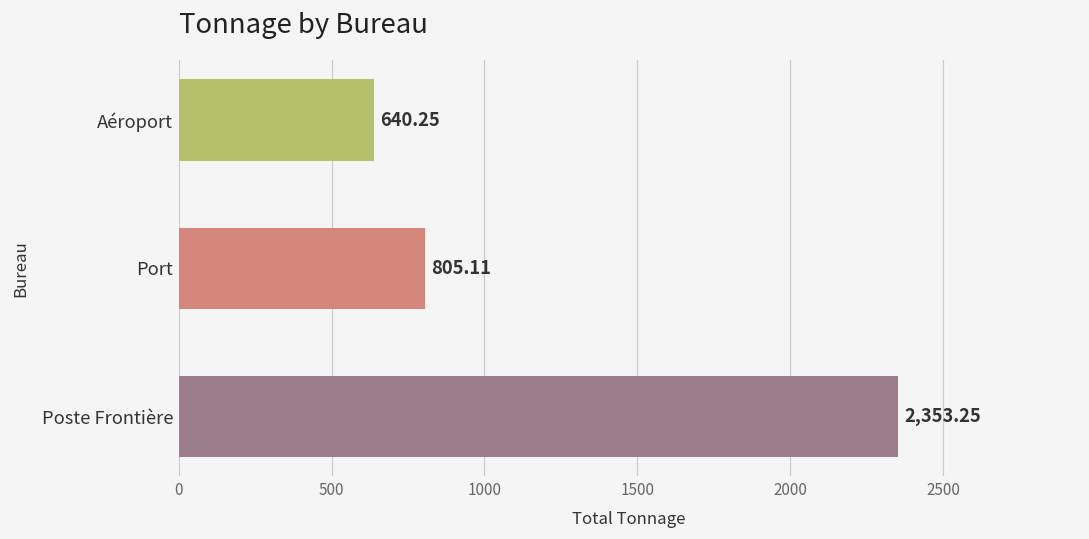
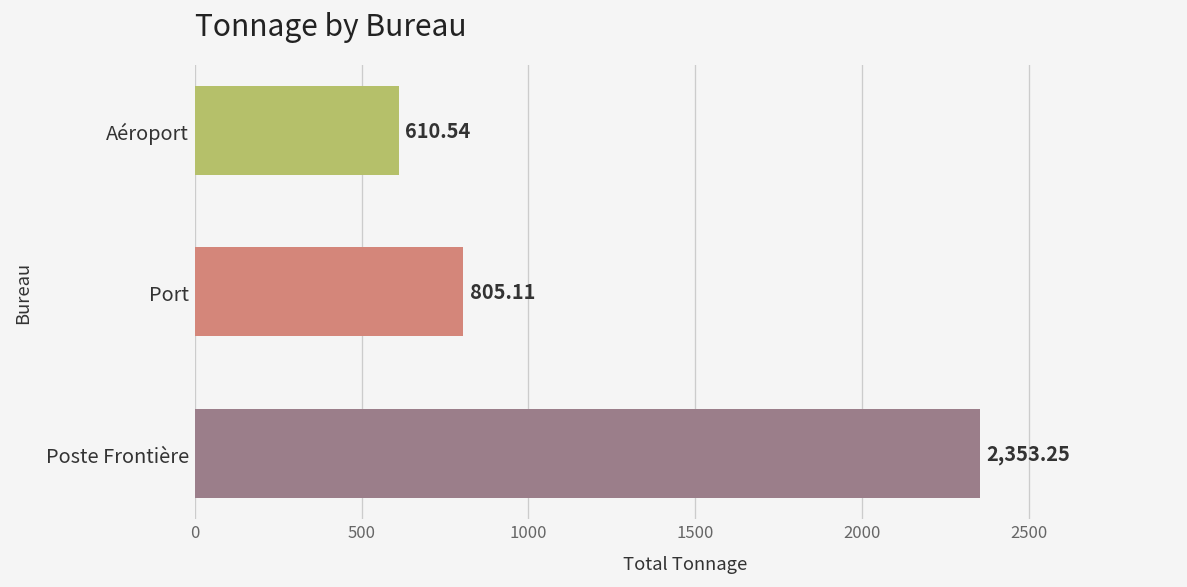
  {
-   "Aéroport": "640.25",
+   "Aéroport": "610.54",
    "Port": "805.11",
    "Poste Frontière": "2,353.25"
  }
